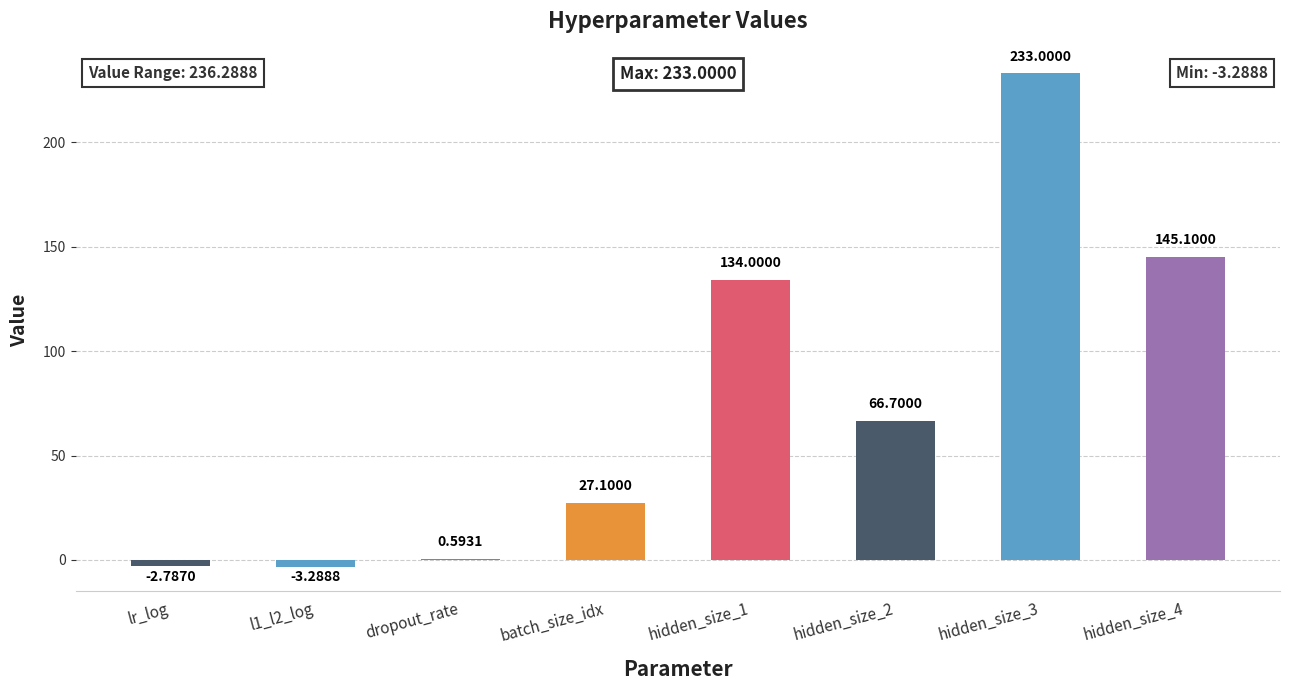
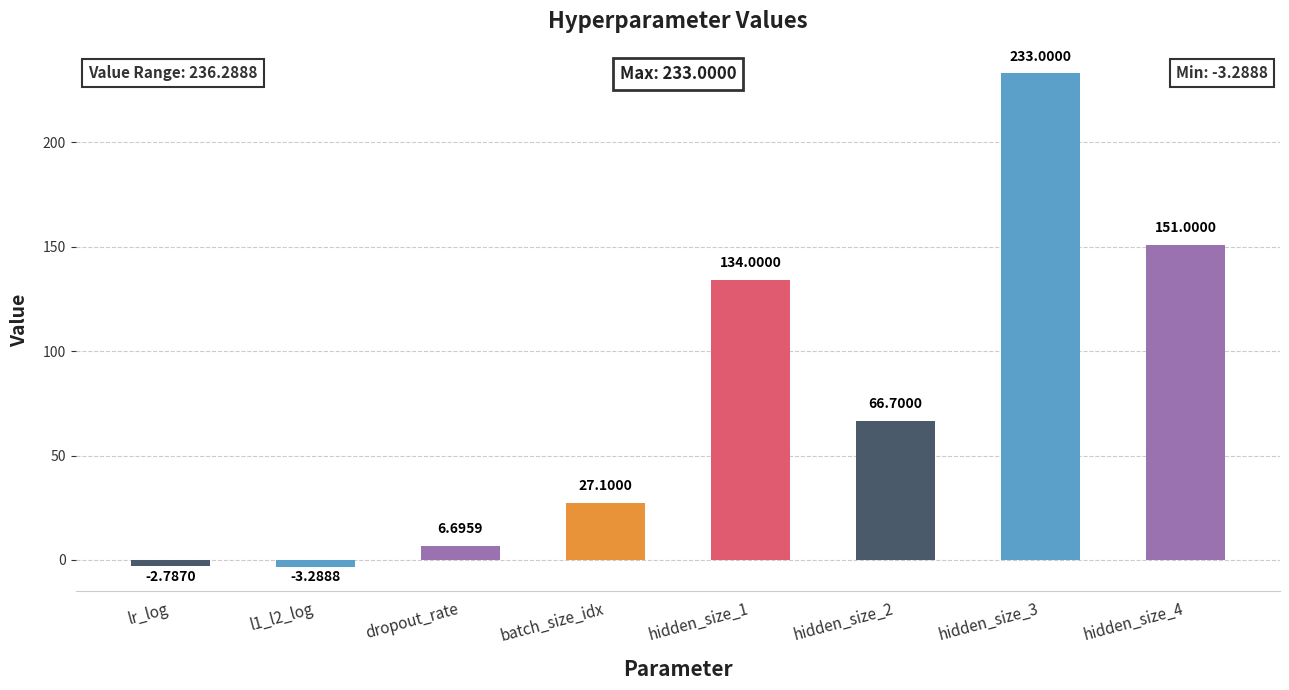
  {
    "lr_log": -2.7870,
    "l1_l2_log": -3.2888,
-   "dropout_rate": 0.5931,
+   "dropout_rate": 6.6959,
    "batch_size_idx": 27.1000,
    "hidden_size_1": 134.0000,
    "hidden_size_2": 66.7000,
    "hidden_size_3": 233.0000,
-   "hidden_size_4": 145.1000
+   "hidden_size_4": 151.0000
  }
